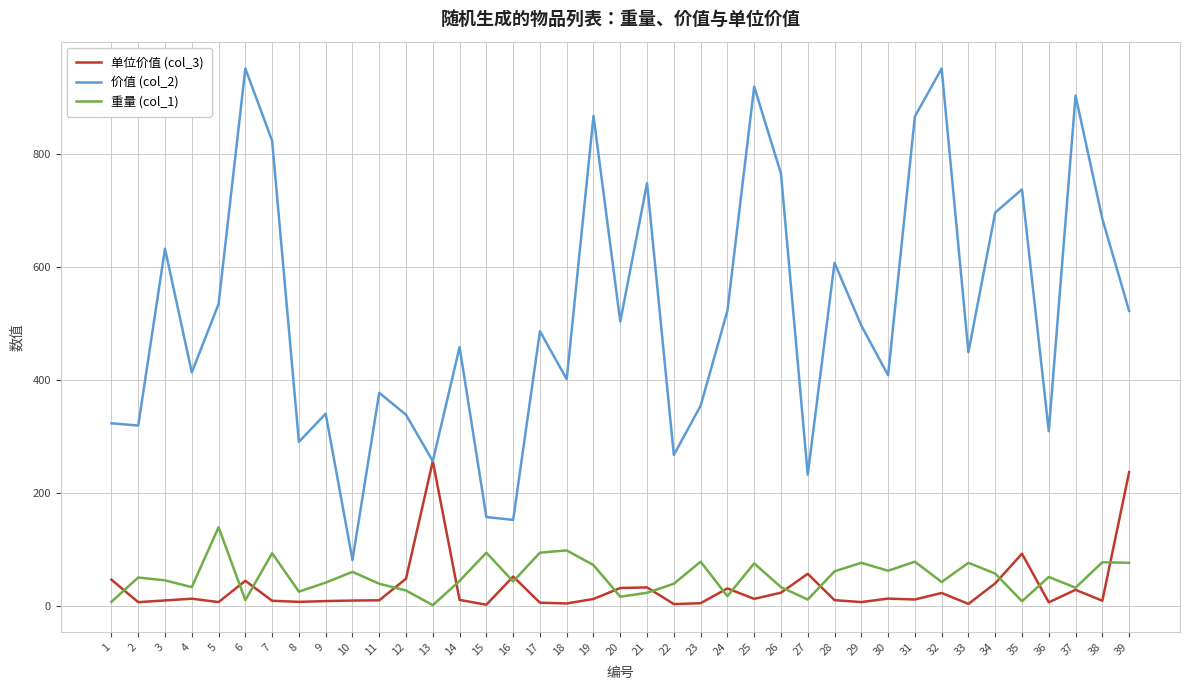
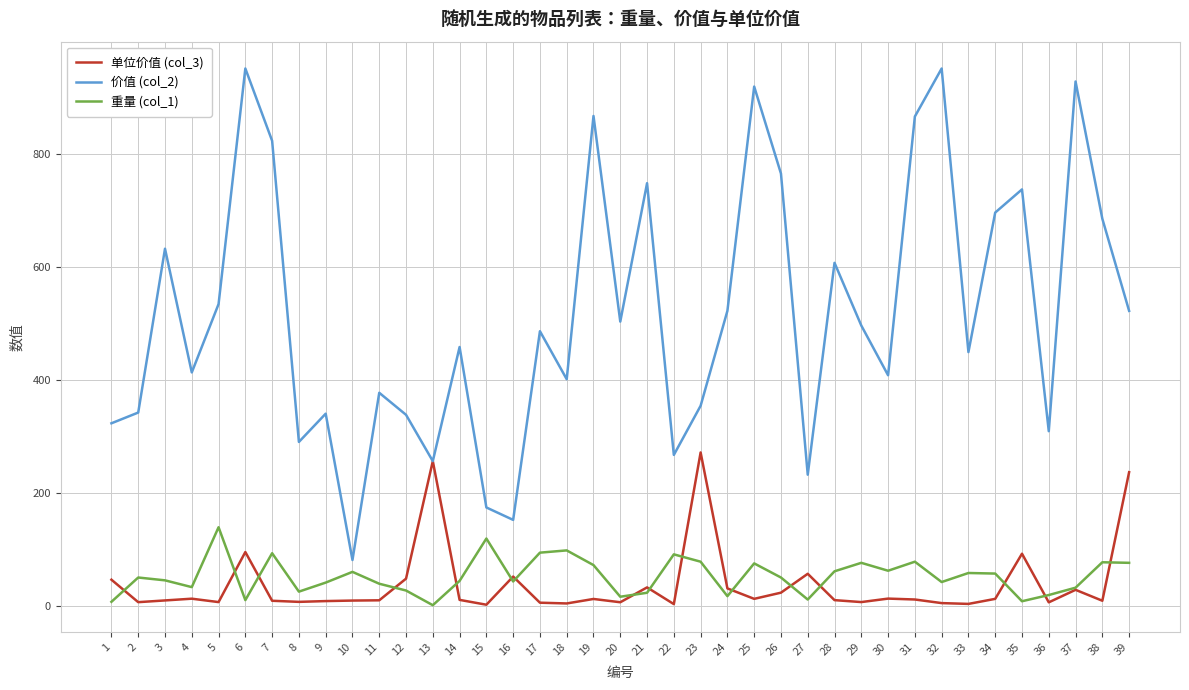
  {
    "单位价值 (col_3)": {
      "1": 50,
      "2": 10,
      "3": 10,
      "4": 10,
      "5": 10,
-     "6": 40,
+     "6": 100,
      "7": 10,
      "8": 10,
      "9": 10,
      "10": 10,
      "11": 10,
      "12": 50,
      "14": 10,
      "15": 0,
      "16": 50,
      "17": 10,
      "18": 0,
      "19": 10,
-     "20": 30,
+     "20": 10,
      "21": 30,
      "22": 0,
-     "23": 0,
+     "23": 270,
      "24": 30,
      "25": 10,
      "26": 20,
      "27": 60,
      "28": 10,
      "29": 10,
      "30": 10,
      "31": 10,
-     "32": 20,
+     "32": 0,
      "33": 0,
-     "34": 40,
+     "34": 10,
      "35": 90,
      "36": 10,
      "38": 10,
      "39": 240
    },
    "价值 (col_2)": {
      "1": 320,
-     "2": 320,
+     "2": 340,
      "3": 630,
      "4": 410,
      "5": 530,
      "6": 950,
      "7": 820,
      "8": 290,
      "9": 340,
      "10": 80,
      "11": 380,
      "12": 340,
      "14": 460,
-     "15": 160,
+     "15": 170,
      "16": 150,
      "17": 490,
      "18": 400,
      "19": 870,
      "20": 500,
      "21": 750,
      "22": 270,
      "23": 350,
      "24": 520,
      "25": 920,
      "26": 770,
      "27": 230,
      "28": 610,
      "29": 500,
      "30": 410,
      "31": 870,
      "32": 950,
      "33": 450,
      "34": 700,
      "35": 740,
      "36": 310,
-     "37": 900,
+     "37": 930,
      "38": 690,
      "39": 520
    },
    "重量 (col_1)": {
      "1": 10,
      "2": 50,
      "3": 50,
      "4": 30,
      "5": 140,
      "6": 10,
      "7": 90,
      "8": 30,
      "9": 40,
      "10": 60,
      "11": 40,
      "12": 30,
      "13": 0,
      "14": 40,
-     "15": 90,
+     "15": 120,
      "16": 40,
      "17": 90,
      "18": 100,
      "19": 70,
      "20": 20,
      "21": 20,
-     "22": 40,
+     "22": 90,
      "23": 80,
      "24": 20,
      "25": 80,
-     "26": 30,
+     "26": 50,
      "27": 10,
      "28": 60,
      "29": 80,
      "30": 60,
      "31": 80,
      "32": 40,
-     "33": 80,
+     "33": 60,
      "34": 60,
      "35": 10,
-     "36": 50,
+     "36": 20,
      "38": 80,
      "39": 80
    }
  }
